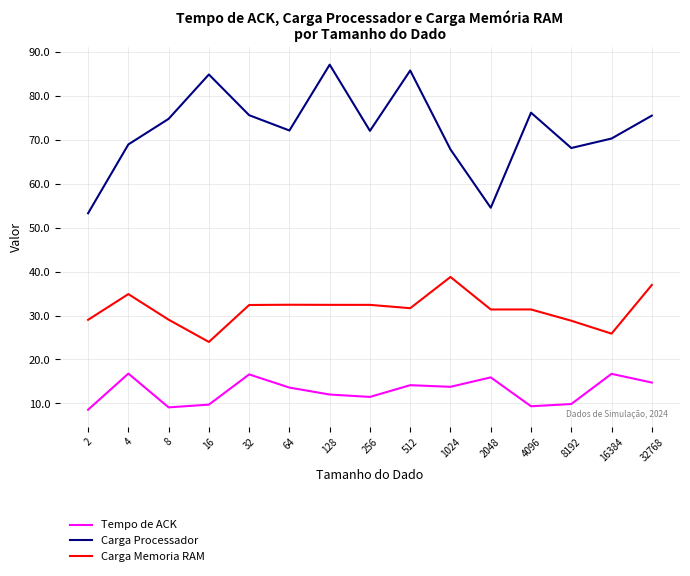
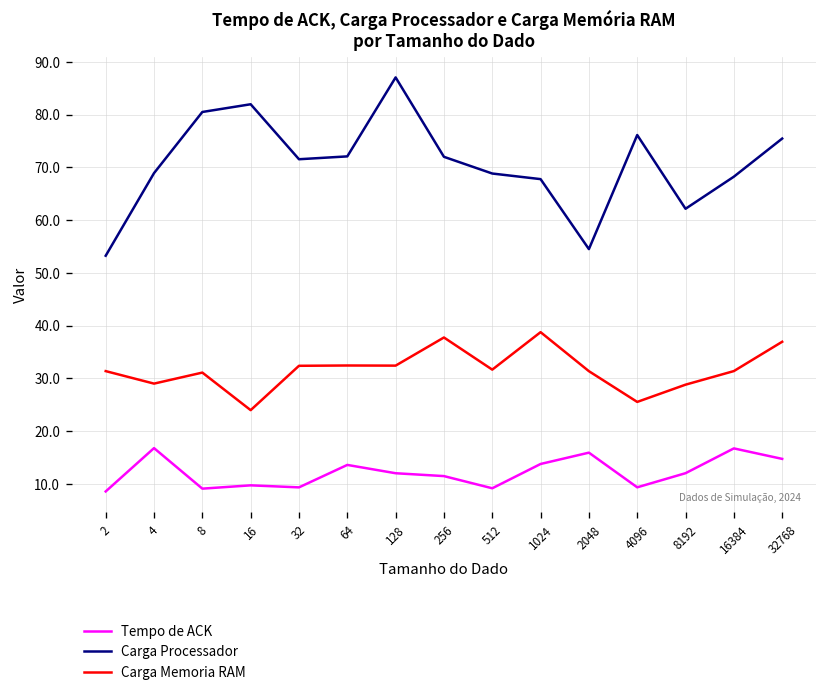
  {
    "Tempo de ACK": {
      "2": 9,
      "4": 17,
      "8": 9,
      "16": 10,
-     "32": 17,
+     "32": 9,
      "64": 14,
      "128": 12,
      "256": 11,
-     "512": 14,
+     "512": 9,
      "1024": 14,
      "2048": 16,
      "4096": 9,
-     "8192": 10,
+     "8192": 12,
      "16384": 17,
      "32768": 15
    },
    "Carga Processador": {
      "2": 53,
      "4": 69,
-     "8": 75,
-     "16": 85,
-     "32": 76,
+     "8": 81,
+     "16": 82,
+     "32": 72,
      "64": 72,
      "128": 87,
      "256": 72,
-     "512": 86,
+     "512": 69,
      "1024": 68,
      "2048": 55,
      "4096": 76,
-     "8192": 68,
-     "16384": 70,
+     "8192": 62,
+     "16384": 68,
      "32768": 75
    },
    "Carga Memoria RAM": {
-     "2": 29,
-     "4": 35,
-     "8": 29,
+     "2": 31,
+     "4": 29,
+     "8": 31,
      "16": 24,
      "32": 32,
      "64": 32,
      "128": 32,
-     "256": 32,
+     "256": 38,
      "512": 32,
      "1024": 39,
      "2048": 31,
-     "4096": 31,
+     "4096": 26,
      "8192": 29,
-     "16384": 26,
+     "16384": 31,
      "32768": 37
    }
  }
